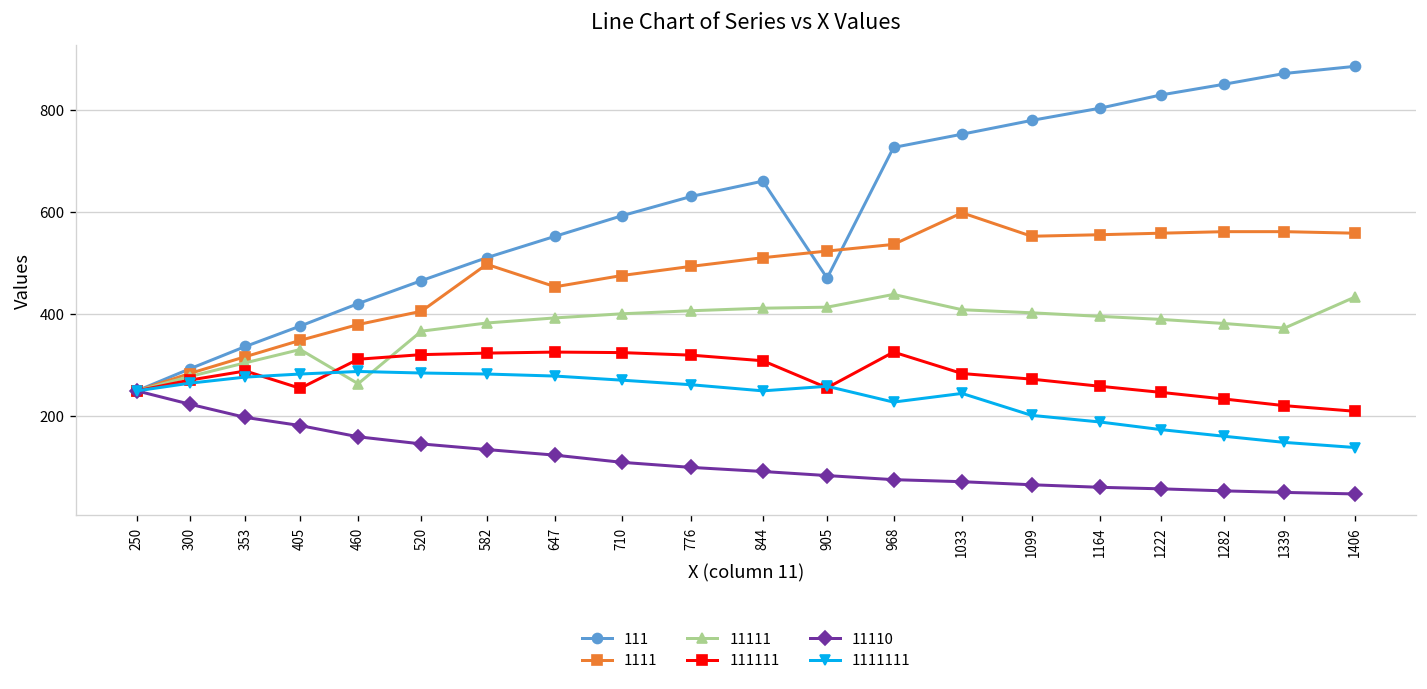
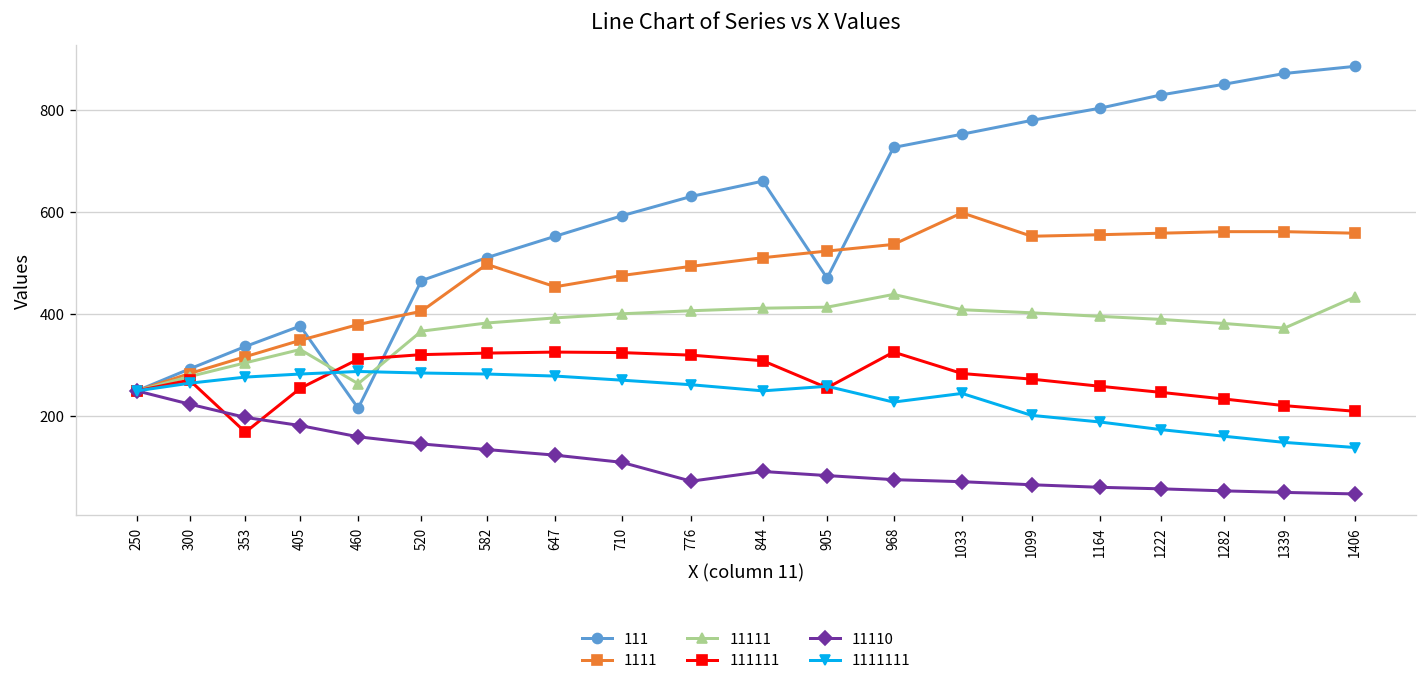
  {
    "111": {
      "300": 290,
      "353": 340,
      "405": 380,
-     "460": 420,
+     "460": 220,
      "520": 470,
      "582": 510,
      "647": 550,
      "710": 590,
      "776": 630,
      "844": 660,
      "905": 470,
      "968": 730,
      "1033": 750,
      "1099": 780,
      "1164": 800,
      "1222": 830,
      "1282": 850,
      "1339": 870,
      "1406": 890
    },
    "1111": {
      "353": 320,
      "405": 350,
      "460": 380,
      "520": 410,
      "582": 500,
      "647": 450,
      "710": 480,
      "776": 490,
      "844": 510,
      "905": 520,
      "968": 540,
      "1033": 600,
      "1099": 550,
      "1164": 560,
      "1222": 560,
      "1282": 560,
      "1339": 560,
      "1406": 560
    },
    "11111": {
      "353": 310,
      "405": 330,
      "460": 260,
      "520": 370,
      "582": 380,
      "647": 390,
      "710": 400,
      "776": 410,
      "844": 410,
      "905": 410,
      "968": 440,
      "1033": 410,
      "1099": 400,
      "1164": 400,
      "1222": 390,
      "1282": 380,
      "1339": 370,
      "1406": 430
    },
    "111111": {
      "300": 270,
-     "353": 290,
+     "353": 170,
      "405": 260,
      "460": 310,
      "520": 320,
      "582": 320,
      "647": 330,
      "710": 330,
      "776": 320,
      "844": 310,
      "968": 330,
      "1033": 280,
      "1099": 270,
      "1164": 260,
      "1222": 250,
      "1282": 230,
      "1339": 220,
      "1406": 210
    },
    "11110": {
      "300": 220,
      "353": 200,
      "405": 180,
      "460": 160,
      "520": 150,
      "582": 140,
      "647": 120,
      "710": 110,
-     "776": 100,
+     "776": 70,
      "844": 90,
      "905": 80,
      "968": 80,
      "1033": 70,
      "1099": 70,
      "1164": 60,
      "1222": 60,
      "1282": 50,
      "1339": 50,
      "1406": 50
    },
    "1111111": {
      "300": 270,
      "353": 280,
      "405": 280,
      "460": 290,
      "520": 290,
      "582": 280,
      "647": 280,
      "710": 270,
      "776": 260,
      "844": 250,
      "968": 230,
      "1033": 250,
      "1099": 200,
      "1164": 190,
      "1222": 170,
      "1282": 160,
      "1339": 150,
      "1406": 140
    }
  }
